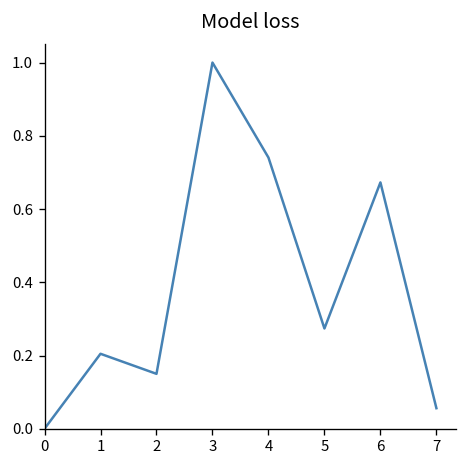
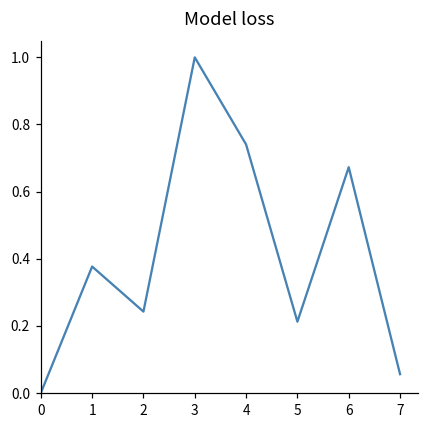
  {
    "0": 0.00,
-   "1": 0.20,
-   "2": 0.15,
+   "1": 0.38,
+   "2": 0.24,
    "3": 1.00,
    "4": 0.74,
-   "5": 0.27,
+   "5": 0.21,
    "6": 0.67,
    "7": 0.06
  }
